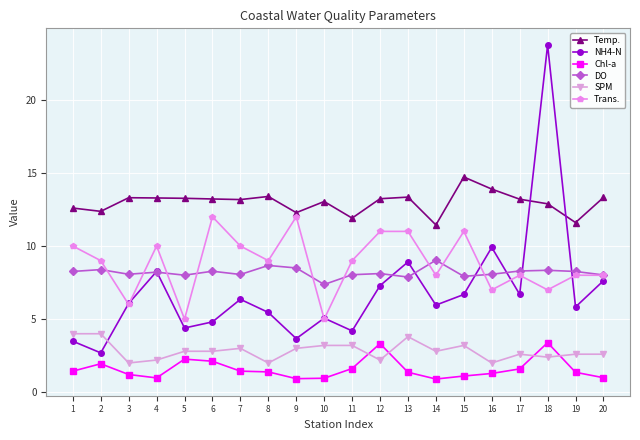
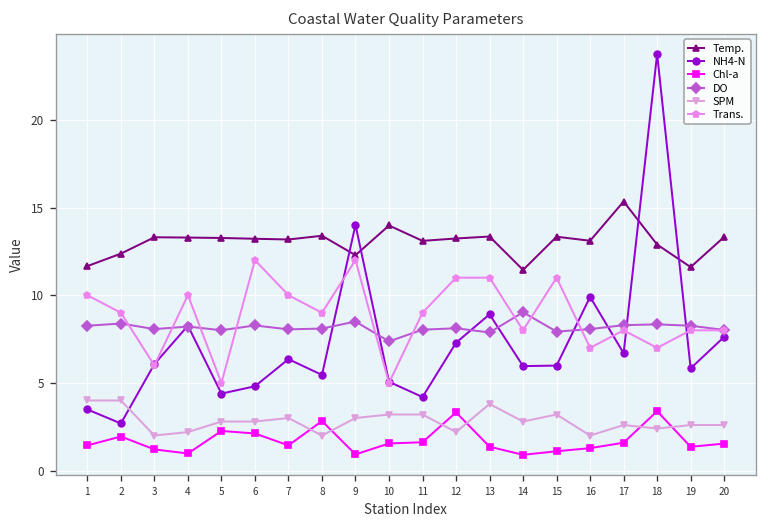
  {
    "Temp.": {
-     "1": 12.6,
+     "1": 11.7,
      "2": 12.4,
      "3": 13.3,
      "4": 13.3,
      "5": 13.3,
      "6": 13.2,
      "7": 13.2,
      "8": 13.4,
      "9": 12.3,
-     "10": 13.0,
-     "11": 11.9,
+     "10": 14.0,
+     "11": 13.1,
      "12": 13.2,
      "13": 13.3,
      "14": 11.4,
-     "15": 14.7,
-     "16": 13.9,
-     "17": 13.2,
+     "15": 13.3,
+     "16": 13.1,
+     "17": 15.3,
      "18": 12.9,
      "19": 11.6,
      "20": 13.3
    },
    "NH4-N": {
      "1": 3.5,
      "2": 2.7,
      "5": 4.4,
      "6": 4.8,
      "7": 6.4,
      "8": 5.5,
-     "9": 3.7,
+     "9": 14.0,
      "11": 4.2,
      "12": 7.3,
      "13": 8.9,
      "14": 6.0,
-     "15": 6.7,
+     "15": 6.0,
      "16": 9.9,
      "17": 6.7,
      "18": 23.7,
      "19": 5.8,
      "20": 7.6
    },
    "Chl-a": {
      "1": 1.4,
      "2": 1.9,
      "3": 1.2,
      "4": 1.0,
      "5": 2.3,
      "6": 2.1,
      "7": 1.4,
-     "8": 1.4,
+     "8": 2.8,
      "9": 0.9,
-     "10": 1.0,
+     "10": 1.5,
      "11": 1.6,
      "12": 3.3,
      "13": 1.4,
      "14": 0.9,
      "15": 1.1,
      "16": 1.3,
      "17": 1.6,
      "18": 3.4,
      "19": 1.4,
-     "20": 1.0
+     "20": 1.5
    },
    "DO": {
      "1": 8.3,
      "2": 8.4,
      "3": 8.1,
      "5": 8.0,
      "6": 8.3,
      "7": 8.1,
-     "8": 8.7,
+     "8": 8.1,
      "9": 8.5,
      "10": 7.4,
      "11": 8.0,
      "12": 8.1,
      "13": 7.9,
      "14": 9.0,
      "15": 7.9,
      "16": 8.1,
      "17": 8.3,
      "18": 8.3,
      "19": 8.3
    }
  }
